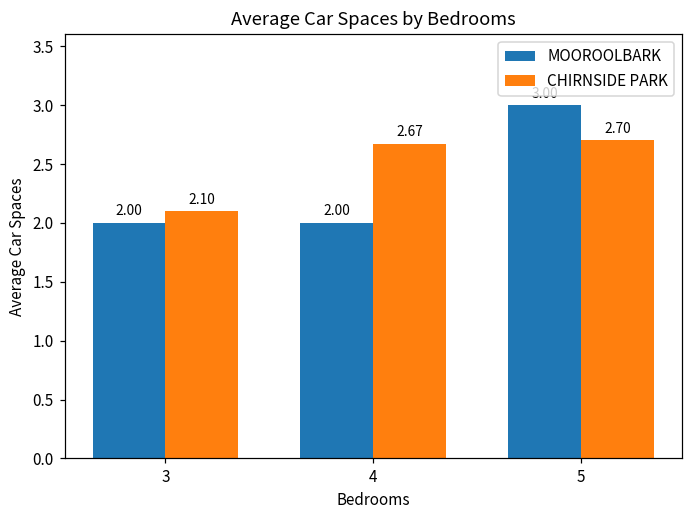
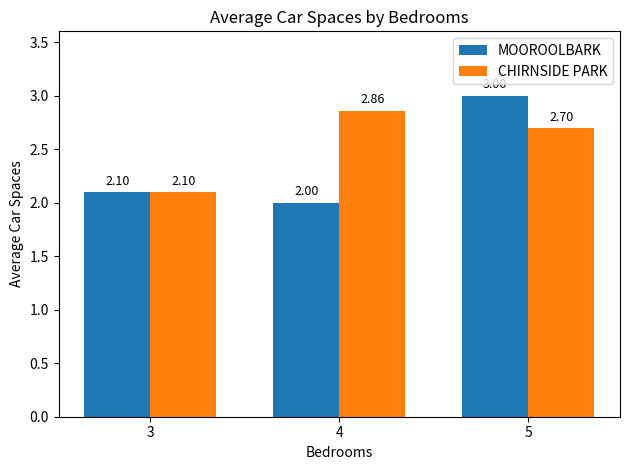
  {
    "MOOROOLBARK": {
-     "3": 2.00,
+     "3": 2.10,
      "4": 2.00
    },
    "CHIRNSIDE PARK": {
      "3": 2.10,
-     "4": 2.67,
+     "4": 2.86,
      "5": 2.70
    }
  }
